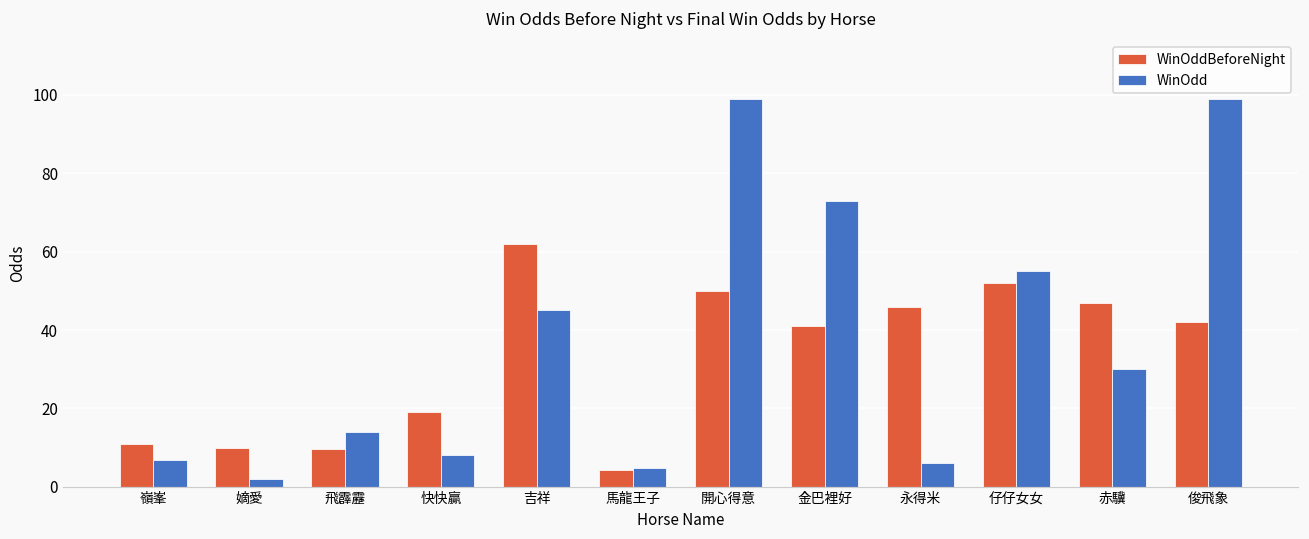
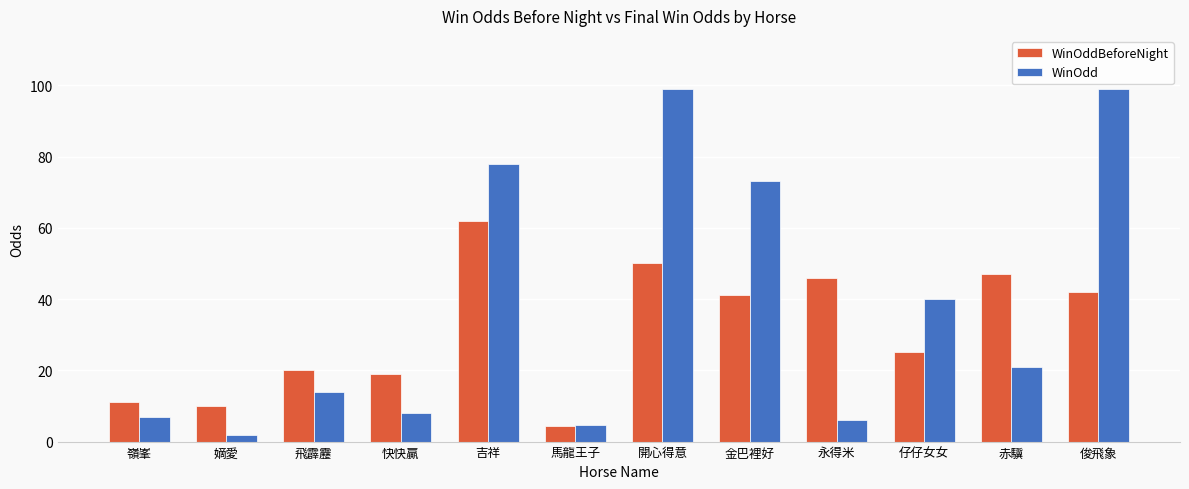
  {
    "WinOddBeforeNight": {
      "嶺峯": 11,
      "嫡愛": 10,
-     "飛霹靂": 10,
+     "飛霹靂": 20,
      "快快贏": 19,
      "吉祥": 62,
      "馬龍王子": 4,
      "開心得意": 50,
      "金巴裡好": 41,
      "永得米": 46,
-     "仔仔女女": 52,
+     "仔仔女女": 25,
      "赤驥": 47,
      "俊飛象": 42
    },
    "WinOdd": {
      "嶺峯": 7,
      "嫡愛": 2,
      "飛霹靂": 14,
      "快快贏": 8,
-     "吉祥": 45,
+     "吉祥": 78,
      "馬龍王子": 5,
      "開心得意": 99,
      "金巴裡好": 73,
      "永得米": 6,
-     "仔仔女女": 55,
-     "赤驥": 30,
+     "仔仔女女": 40,
+     "赤驥": 21,
      "俊飛象": 99
    }
  }
